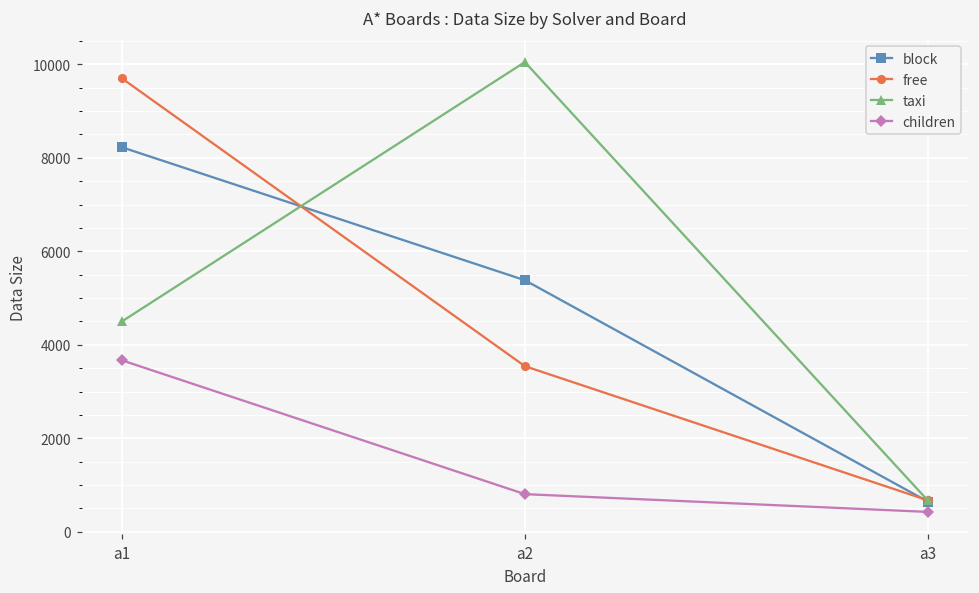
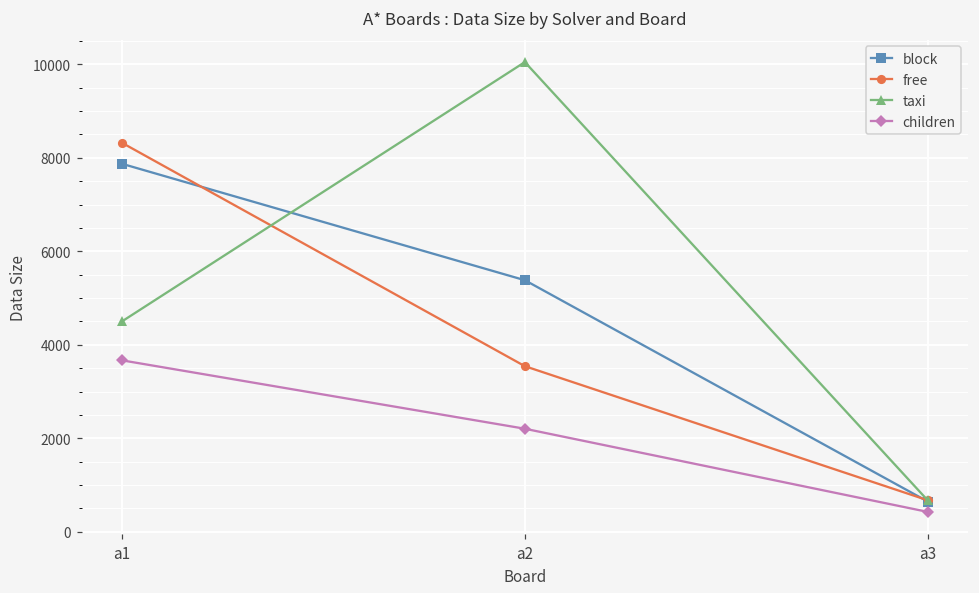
  {
    "block": {
-     "a1": 8200,
+     "a1": 7900,
      "a2": 5400
    },
    "free": {
-     "a1": 9700,
+     "a1": 8300,
      "a2": 3500
    },
    "taxi": {
      "a1": 4500,
      "a2": 10000
    },
    "children": {
      "a1": 3700,
-     "a2": 800,
+     "a2": 2200,
      "a3": 400
    }
  }
